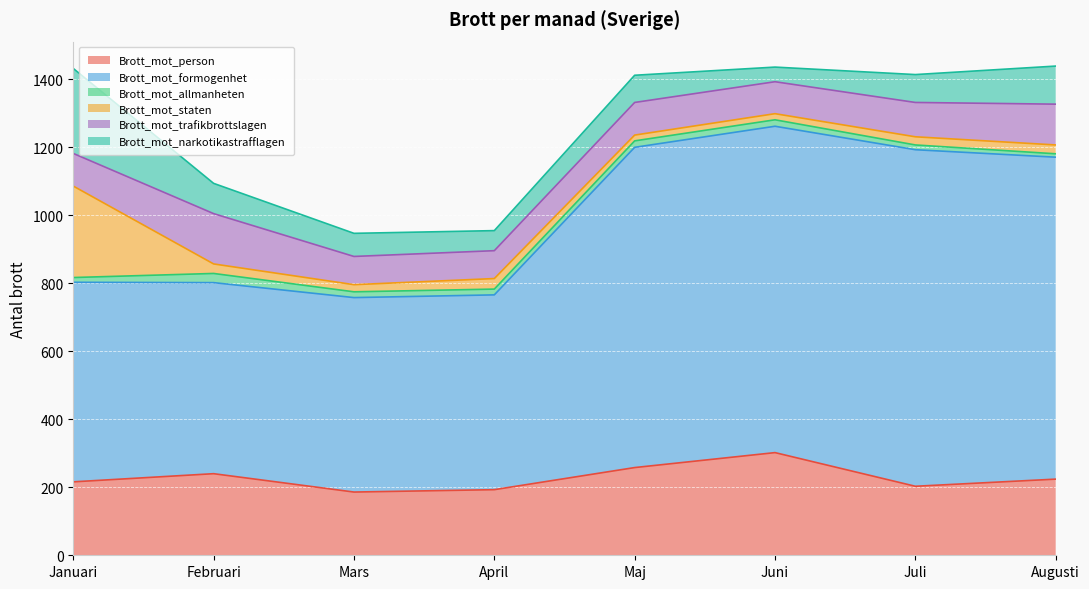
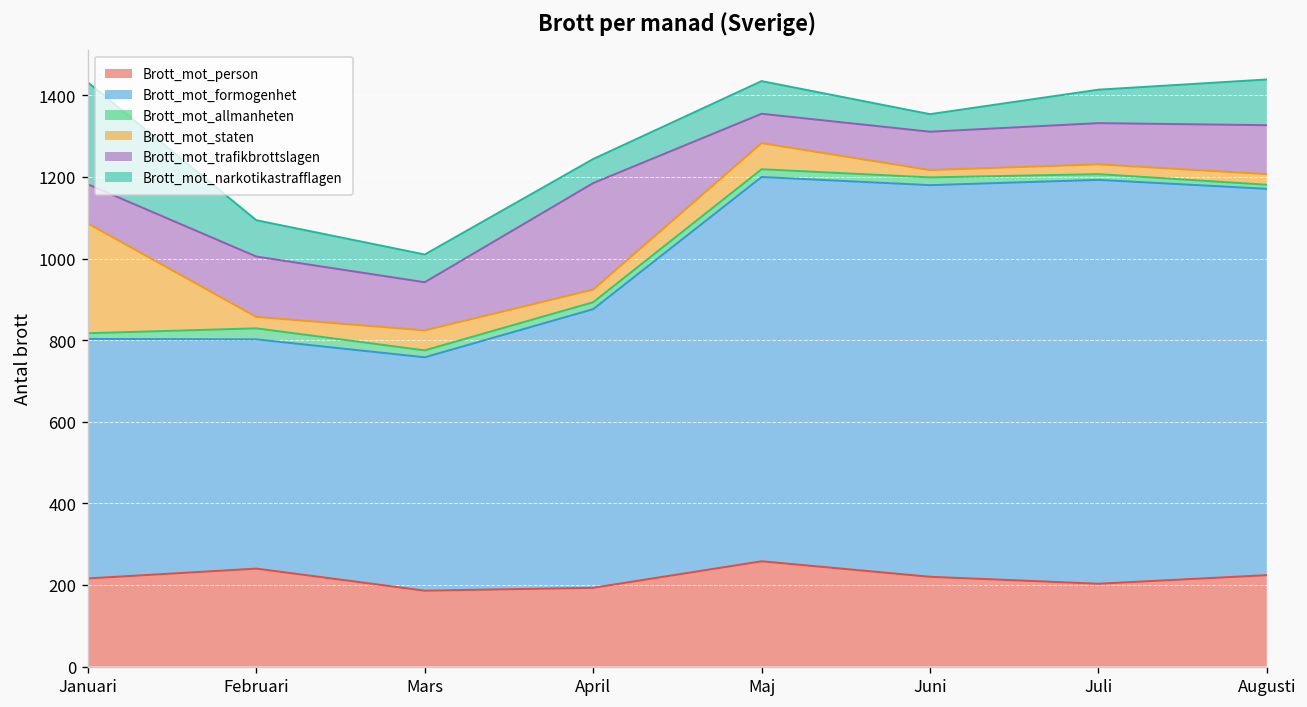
  {
    "Brott_mot_person": {
      "Januari": 220,
      "Februari": 240,
      "Mars": 190,
      "April": 190,
      "Maj": 260,
-     "Juni": 300,
+     "Juni": 220,
      "Juli": 200,
      "Augusti": 220
    },
    "Brott_mot_formogenhet": {
      "Januari": 590,
      "Februari": 560,
      "Mars": 570,
-     "April": 570,
+     "April": 680,
      "Maj": 940,
      "Juni": 960,
      "Juli": 990,
      "Augusti": 950
    },
    "Brott_mot_staten": {
      "Januari": 270,
      "Februari": 30,
-     "Mars": 20,
+     "Mars": 50,
      "April": 30,
-     "Maj": 20,
+     "Maj": 60,
      "Juni": 20,
      "Juli": 20,
      "Augusti": 30
    },
    "Brott_mot_trafikbrottslagen": {
      "Januari": 100,
      "Februari": 150,
-     "Mars": 80,
-     "April": 80,
-     "Maj": 100,
+     "Mars": 120,
+     "April": 260,
+     "Maj": 70,
      "Juni": 90,
      "Juli": 100,
      "Augusti": 120
    }
  }
